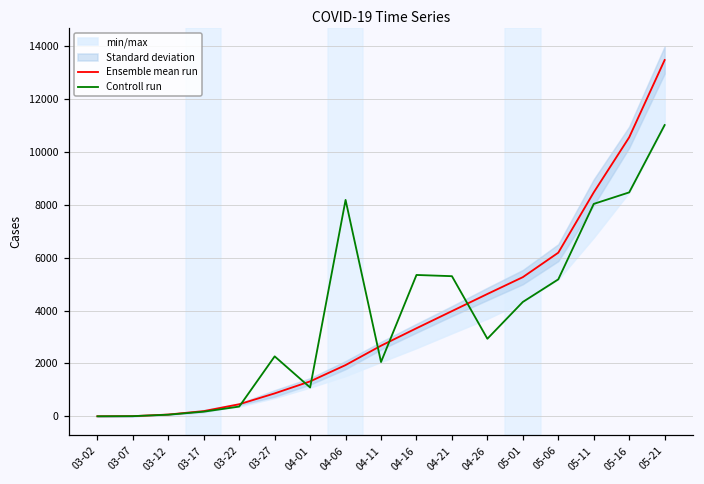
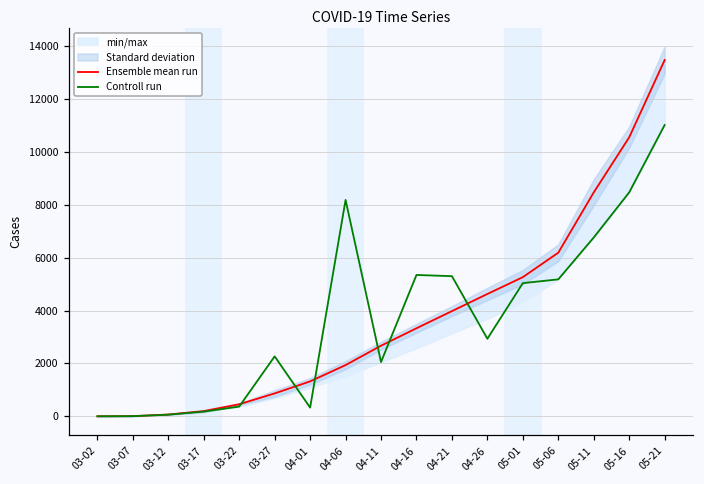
  {
    "Controll run": {
      "03-27": 2300,
-     "04-01": 1100,
+     "04-01": 300,
      "04-06": 8200,
      "04-11": 2100,
      "04-16": 5300,
      "04-21": 5300,
      "04-26": 2900,
-     "05-01": 4300,
+     "05-01": 5000,
      "05-06": 5200,
-     "05-11": 8000,
+     "05-11": 6800,
      "05-16": 8500,
      "05-21": 11000
    }
  }
